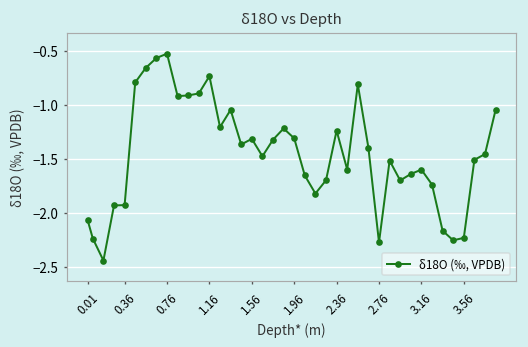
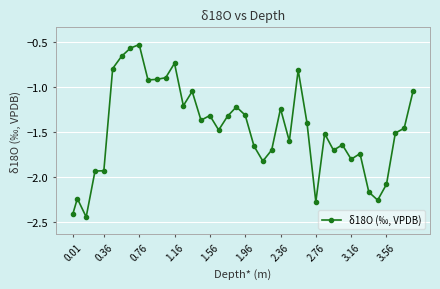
  {
-   "0.01": -2.1,
+   "0.01": -2.4,
    "0.36": -1.9,
    "0.76": -0.5,
    "1.16": -0.7,
    "1.56": -1.3,
    "1.96": -1.3,
    "2.36": -1.2,
    "2.76": -2.3,
-   "3.16": -1.6,
-   "3.56": -2.2
+   "3.16": -1.8,
+   "3.56": -2.1
  }
